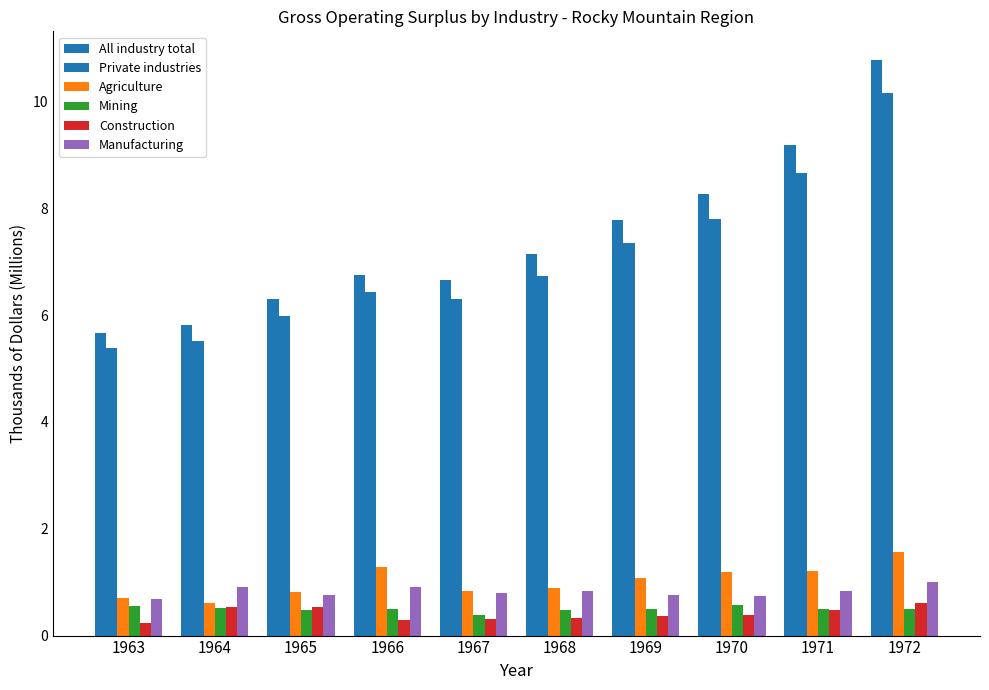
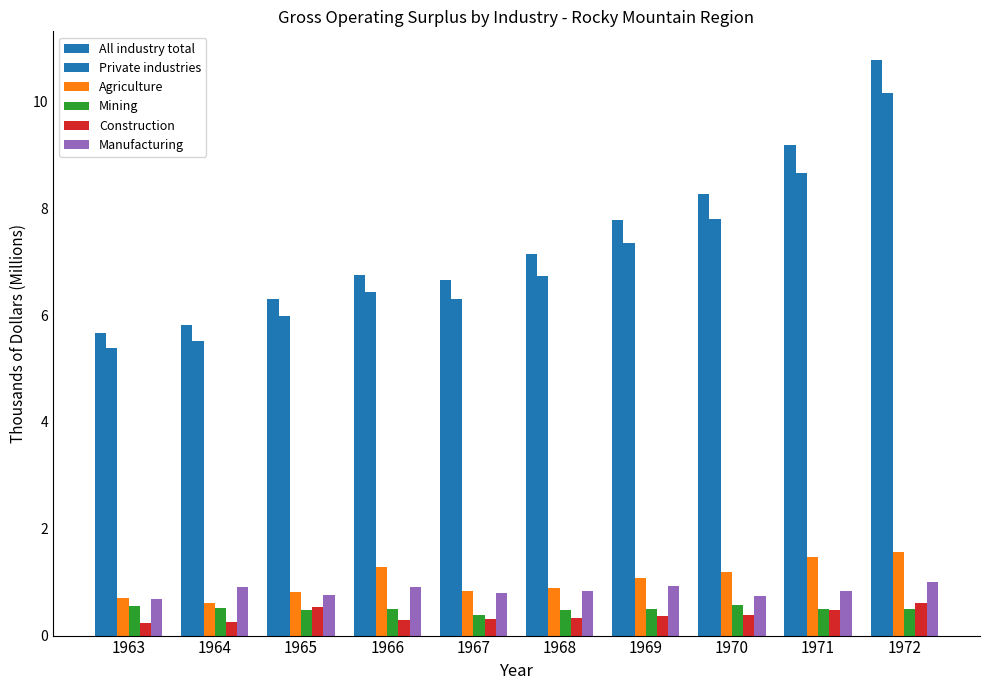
  {
    "Agriculture": {
      "1963": 0.7,
      "1964": 0.6,
      "1965": 0.8,
      "1966": 1.3,
      "1967": 0.8,
      "1968": 0.9,
      "1969": 1.1,
      "1970": 1.2,
-     "1971": 1.2,
+     "1971": 1.5,
      "1972": 1.6
    },
    "Mining": {
      "1963": 0.6,
      "1964": 0.5,
      "1965": 0.5,
      "1966": 0.5,
      "1967": 0.4,
      "1968": 0.5,
      "1969": 0.5,
      "1970": 0.6,
      "1971": 0.5,
      "1972": 0.5
    },
    "Construction": {
      "1963": 0.2,
-     "1964": 0.5,
+     "1964": 0.3,
      "1965": 0.5,
      "1966": 0.3,
      "1967": 0.3,
      "1968": 0.3,
      "1969": 0.4,
      "1970": 0.4,
      "1971": 0.5,
      "1972": 0.6
    },
    "Manufacturing": {
      "1963": 0.7,
      "1964": 0.9,
      "1965": 0.8,
      "1966": 0.9,
      "1967": 0.8,
      "1968": 0.8,
-     "1969": 0.8,
+     "1969": 0.9,
      "1970": 0.7,
      "1971": 0.8,
      "1972": 1.0
    }
  }
